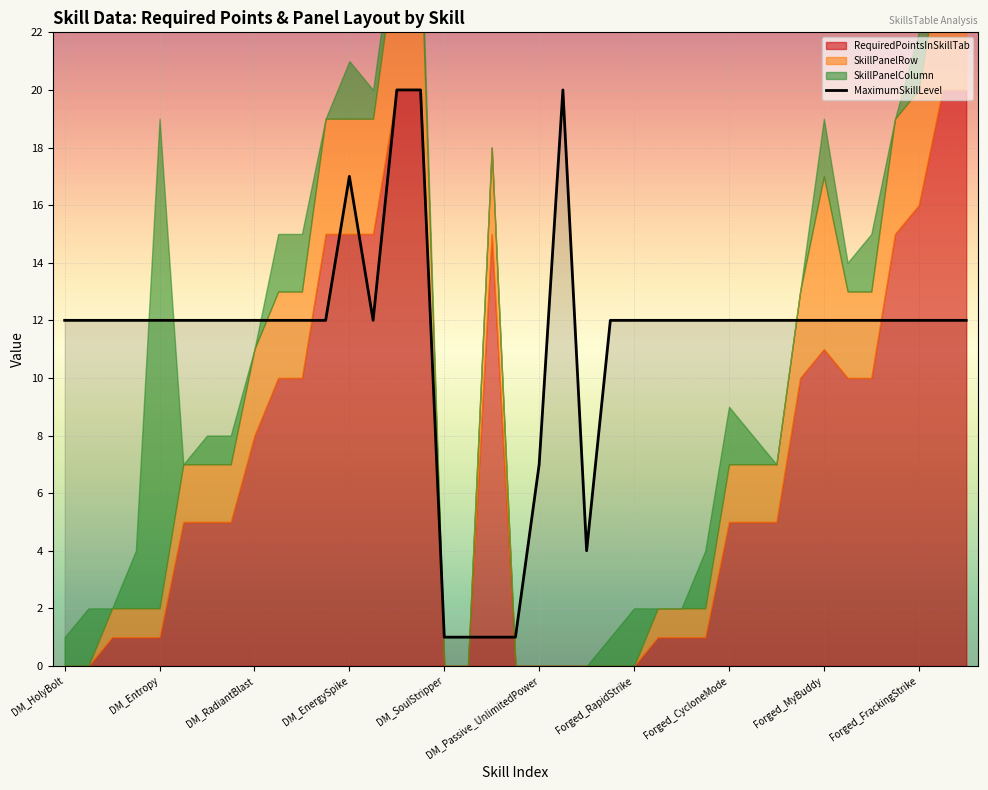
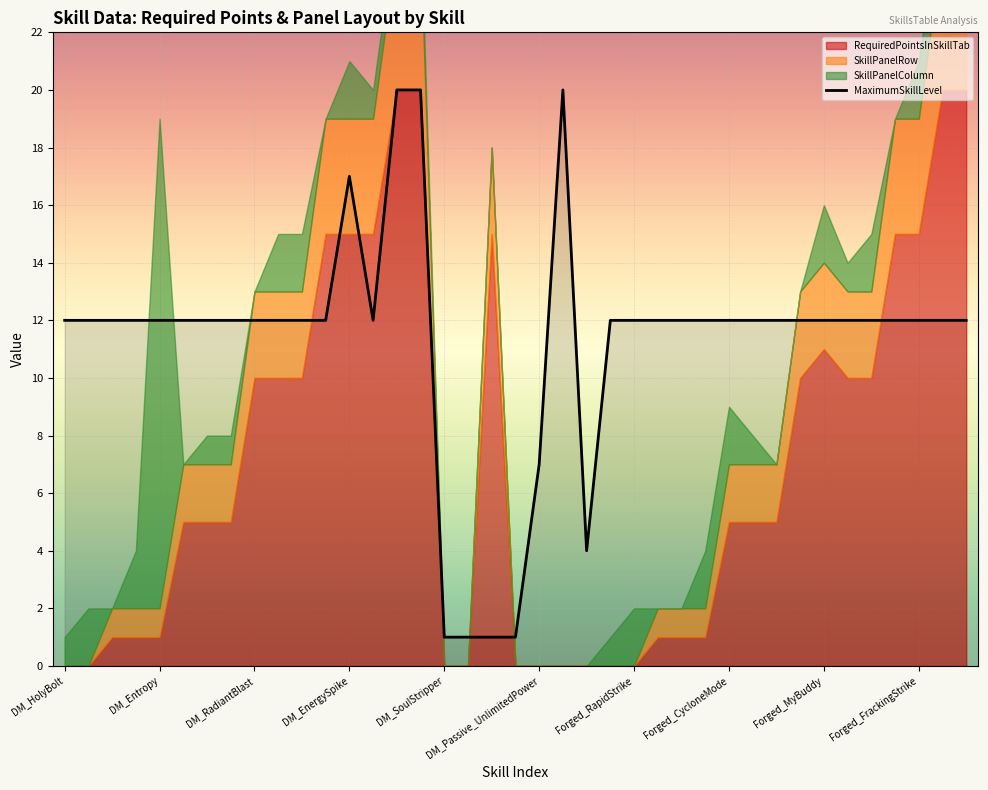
  {
    "RequiredPointsInSkillTab": {
      "DM_Entropy": 1,
-     "DM_RadiantBlast": 8,
+     "DM_RadiantBlast": 10,
      "DM_EnergySpike": 15,
      "Forged_CycloneMode": 5,
      "Forged_MyBuddy": 11,
-     "Forged_FrackingStrike": 16
+     "Forged_FrackingStrike": 15
    },
    "SkillPanelRow": {
      "DM_Entropy": 1,
      "DM_EnergySpike": 4,
      "Forged_CycloneMode": 2,
-     "Forged_MyBuddy": 6
+     "Forged_MyBuddy": 3
    },
    "SkillPanelColumn": {
      "DM_HolyBolt": 1,
      "DM_Entropy": 17,
      "DM_EnergySpike": 2,
      "Forged_RapidStrike": 2,
      "Forged_CycloneMode": 2,
      "Forged_MyBuddy": 2
    },
    "MaximumSkillLevel": {
      "DM_HolyBolt": 12,
      "DM_Entropy": 12,
      "DM_RadiantBlast": 12,
      "DM_EnergySpike": 17,
      "DM_SoulStripper": 1,
      "DM_Passive_UnlimitedPower": 7,
      "Forged_RapidStrike": 12,
      "Forged_CycloneMode": 12,
      "Forged_MyBuddy": 12,
      "Forged_FrackingStrike": 12
    }
  }
